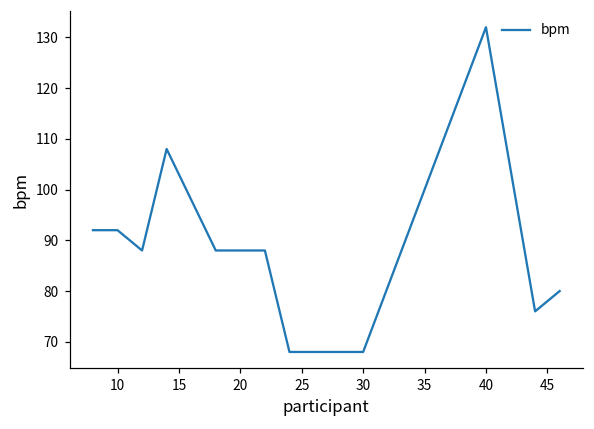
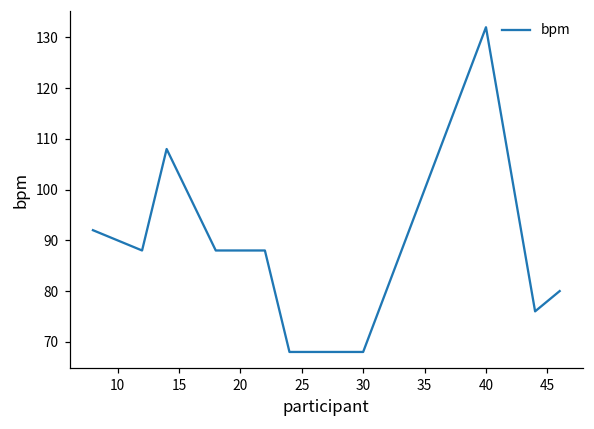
  {
-   "10": 92,
+   "10": 90,
    "30": 68,
    "40": 132
  }
